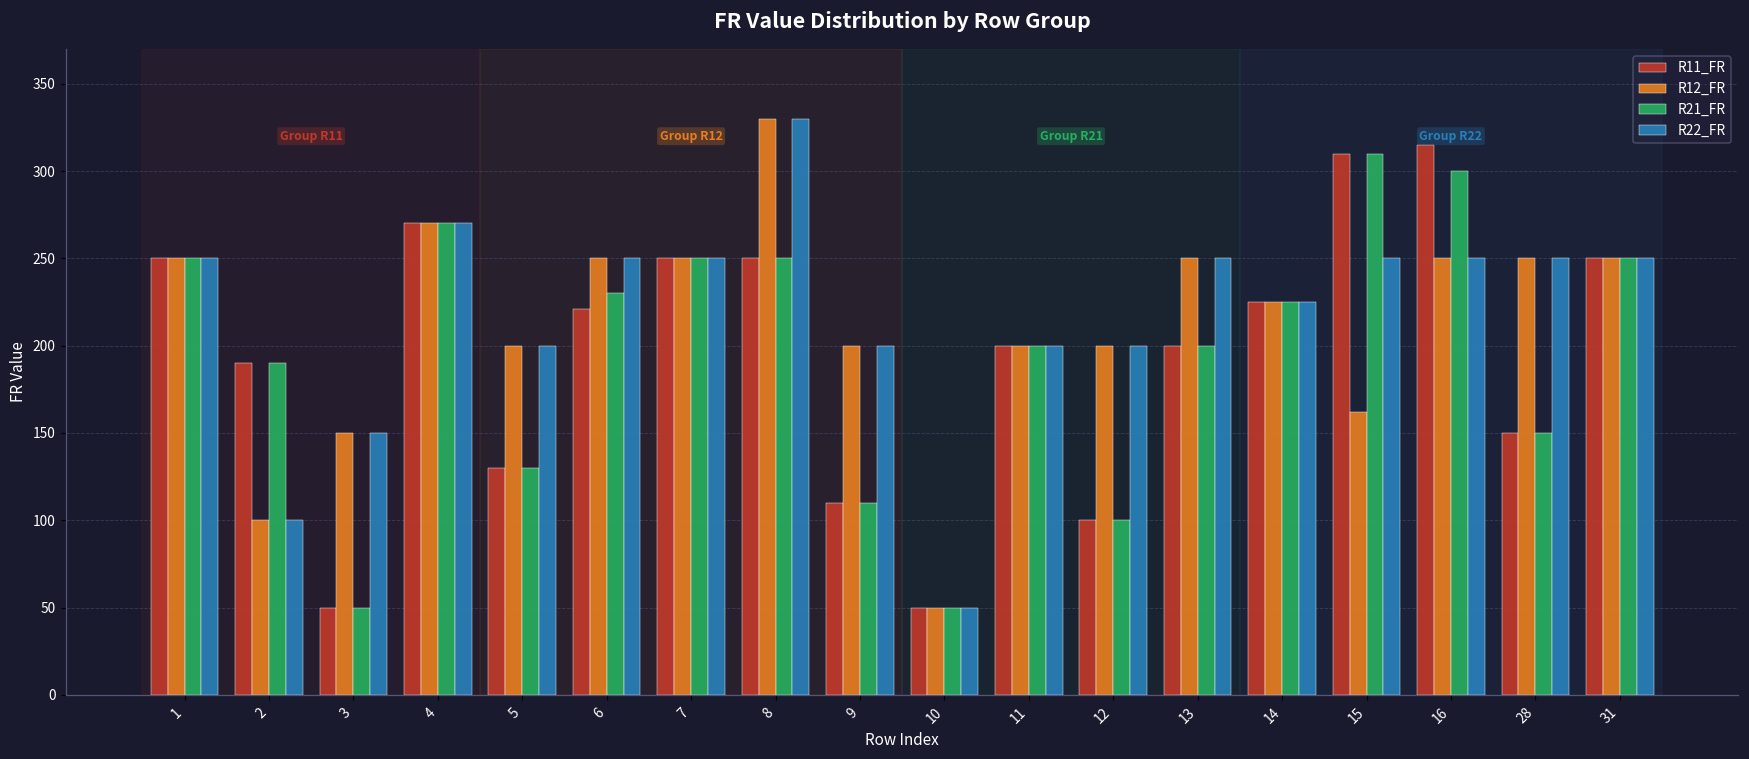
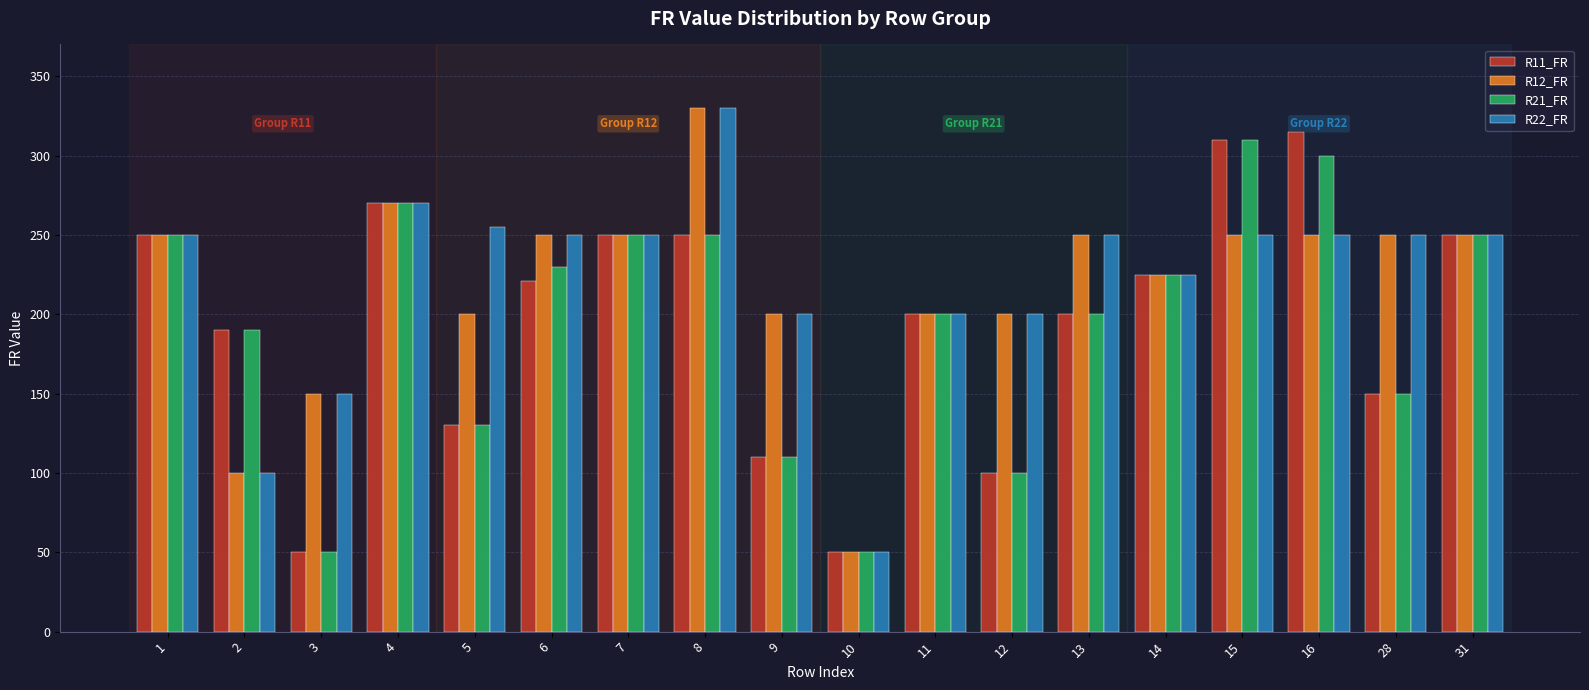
  {
    "R11_FR": {
      "1": 250,
      "2": 190,
      "3": 50,
      "4": 270,
      "5": 130,
      "6": 221,
      "7": 250,
      "8": 250,
      "9": 110,
      "10": 50,
      "11": 200,
      "12": 100,
      "13": 200,
      "14": 225,
      "15": 310,
      "28": 150,
      "31": 250
    },
    "R12_FR": {
      "1": 250,
      "2": 100,
      "3": 150,
      "4": 270,
      "5": 200,
      "6": 250,
      "7": 250,
      "8": 330,
      "9": 200,
      "10": 50,
      "11": 200,
      "12": 200,
      "13": 250,
      "14": 225,
-     "15": 162,
+     "15": 250,
      "16": 250,
      "28": 250,
      "31": 250
    },
    "R21_FR": {
      "1": 250,
      "2": 190,
      "3": 50,
      "4": 270,
      "5": 130,
      "6": 230,
      "7": 250,
      "8": 250,
      "9": 110,
      "10": 50,
      "11": 200,
      "12": 100,
      "13": 200,
      "14": 225,
      "15": 310,
      "16": 300,
      "28": 150,
      "31": 250
    },
    "R22_FR": {
      "1": 250,
      "2": 100,
      "3": 150,
      "4": 270,
-     "5": 200,
+     "5": 255,
      "6": 250,
      "7": 250,
      "8": 330,
      "9": 200,
      "10": 50,
      "11": 200,
      "12": 200,
      "13": 250,
      "14": 225,
      "15": 250,
      "16": 250,
      "28": 250,
      "31": 250
    }
  }
